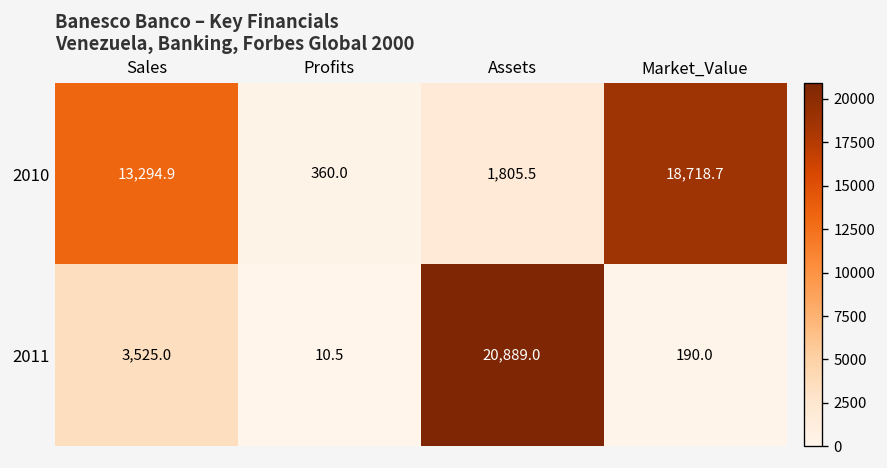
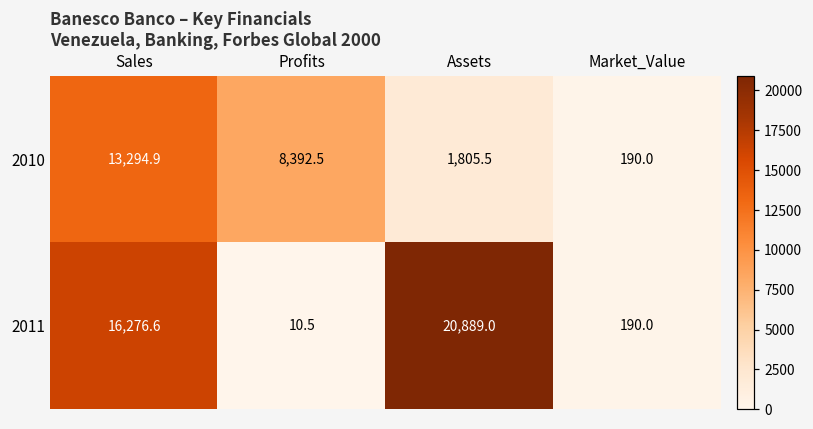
  {
    "2010": {
      "Sales": "13,294.9",
-     "Profits": "360.0",
+     "Profits": "8,392.5",
      "Assets": "1,805.5",
-     "Market_Value": "18,718.7"
+     "Market_Value": "190.0"
    },
    "2011": {
-     "Sales": "3,525.0",
+     "Sales": "16,276.6",
      "Profits": "10.5",
      "Assets": "20,889.0",
      "Market_Value": "190.0"
    }
  }
